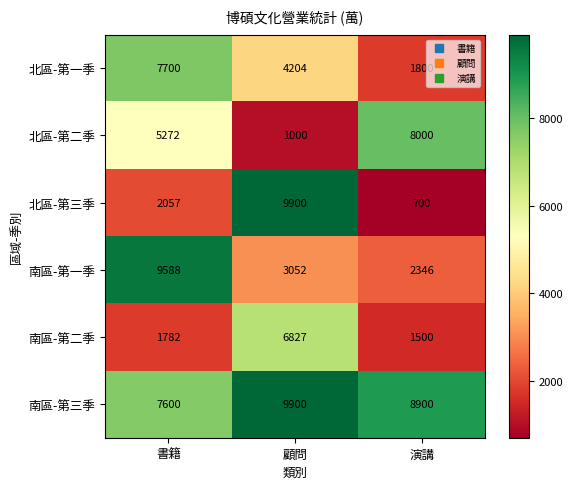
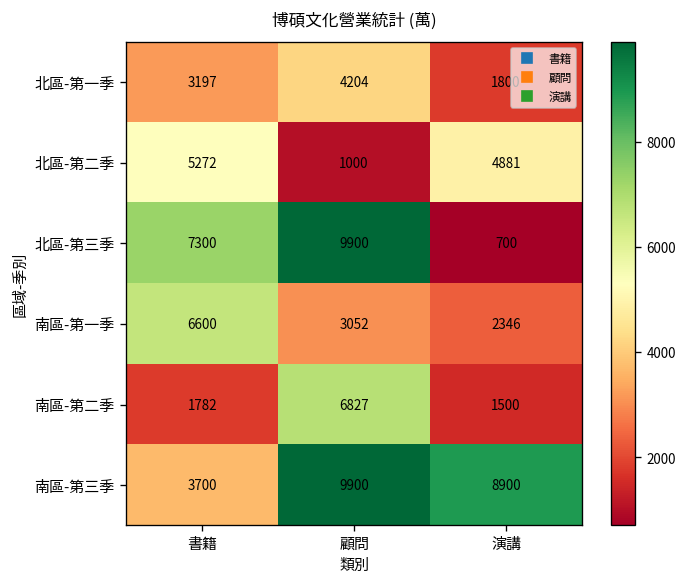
  {
    "北區-第一季": {
-     "書籍": 7700,
+     "書籍": 3197,
      "顧問": 4204
    },
    "北區-第二季": {
      "書籍": 5272,
      "顧問": 1000,
-     "演講": 8000
+     "演講": 4881
    },
    "北區-第三季": {
-     "書籍": 2057,
+     "書籍": 7300,
      "顧問": 9900,
      "演講": 700
    },
    "南區-第一季": {
-     "書籍": 9588,
+     "書籍": 6600,
      "顧問": 3052,
      "演講": 2346
    },
    "南區-第二季": {
      "書籍": 1782,
      "顧問": 6827,
      "演講": 1500
    },
    "南區-第三季": {
-     "書籍": 7600,
+     "書籍": 3700,
      "顧問": 9900,
      "演講": 8900
    }
  }
